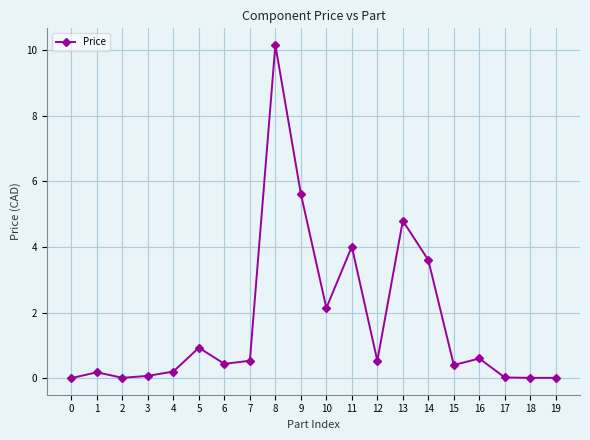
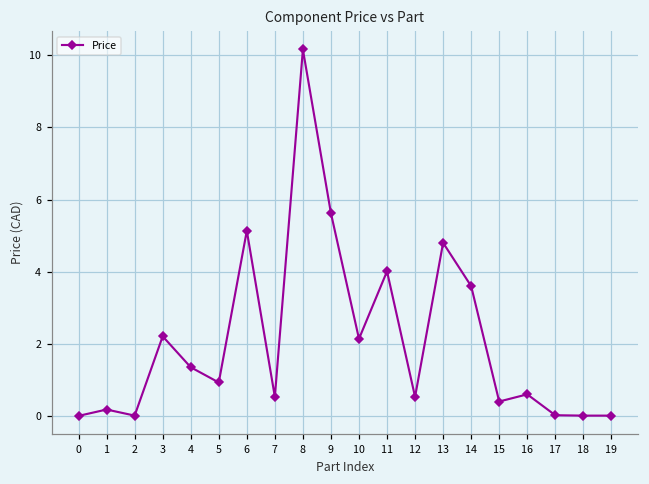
  {
    "0": 0.0,
    "1": 0.2,
    "2": 0.0,
-   "3": 0.1,
-   "4": 0.2,
+   "3": 2.2,
+   "4": 1.4,
    "5": 0.9,
-   "6": 0.4,
+   "6": 5.1,
    "7": 0.5,
    "8": 10.2,
    "9": 5.6,
    "10": 2.1,
    "11": 4.0,
    "12": 0.5,
    "13": 4.8,
    "14": 3.6,
    "15": 0.4,
    "16": 0.6,
    "17": 0.0,
    "18": 0.0,
    "19": 0.0
  }
